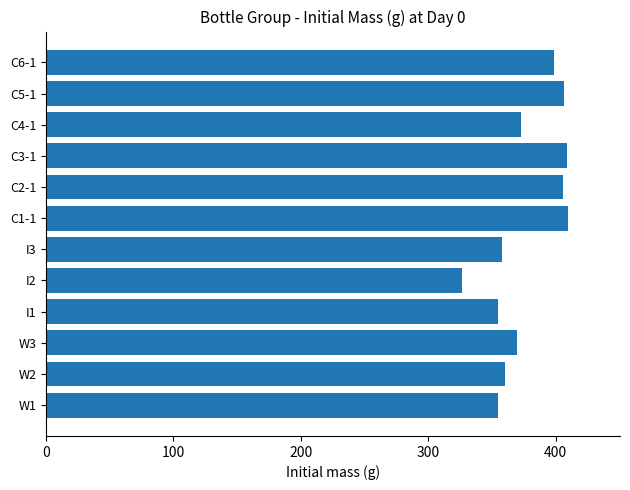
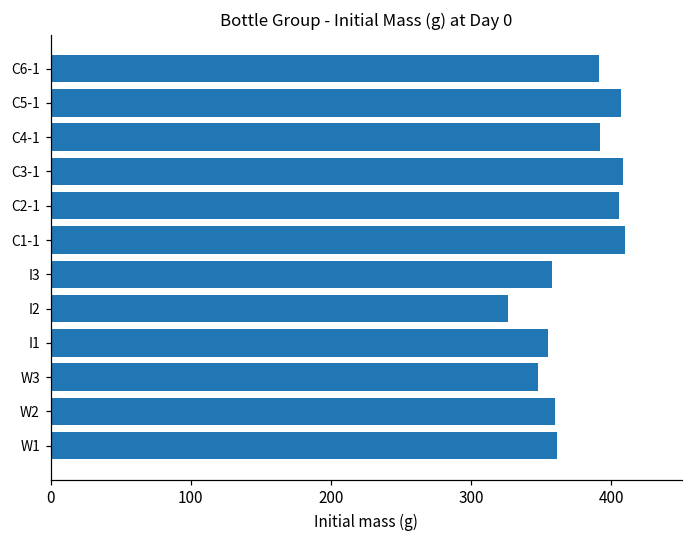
  {
-   "C6-1": 399,
+   "C6-1": 391,
    "C5-1": 407,
-   "C4-1": 373,
+   "C4-1": 392,
    "C3-1": 409,
    "C2-1": 405,
    "C1-1": 410,
    "I3": 358,
    "I2": 326,
    "I1": 355,
-   "W3": 370,
+   "W3": 348,
    "W2": 360,
-   "W1": 355
+   "W1": 361
  }
